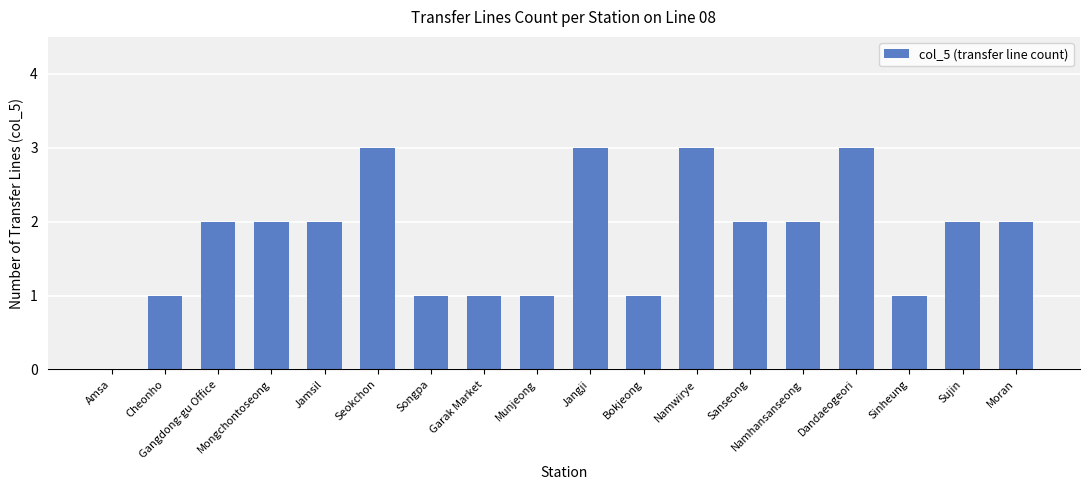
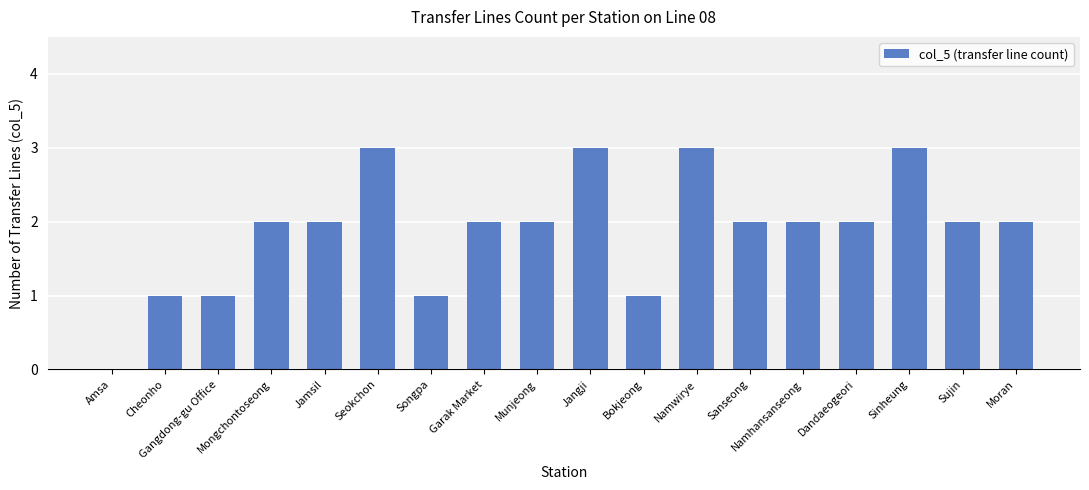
  {
    "Amsa": 0,
    "Cheonho": 1,
-   "Gangdong-gu Office": 2,
+   "Gangdong-gu Office": 1,
    "Mongchontoseong": 2,
    "Jamsil": 2,
    "Seokchon": 3,
    "Songpa": 1,
-   "Garak Market": 1,
-   "Munjeong": 1,
+   "Garak Market": 2,
+   "Munjeong": 2,
    "Jangji": 3,
    "Bokjeong": 1,
    "Namwirye": 3,
    "Sanseong": 2,
    "Namhansanseong": 2,
-   "Dandaeogeori": 3,
-   "Sinheung": 1,
+   "Dandaeogeori": 2,
+   "Sinheung": 3,
    "Sujin": 2,
    "Moran": 2
  }
